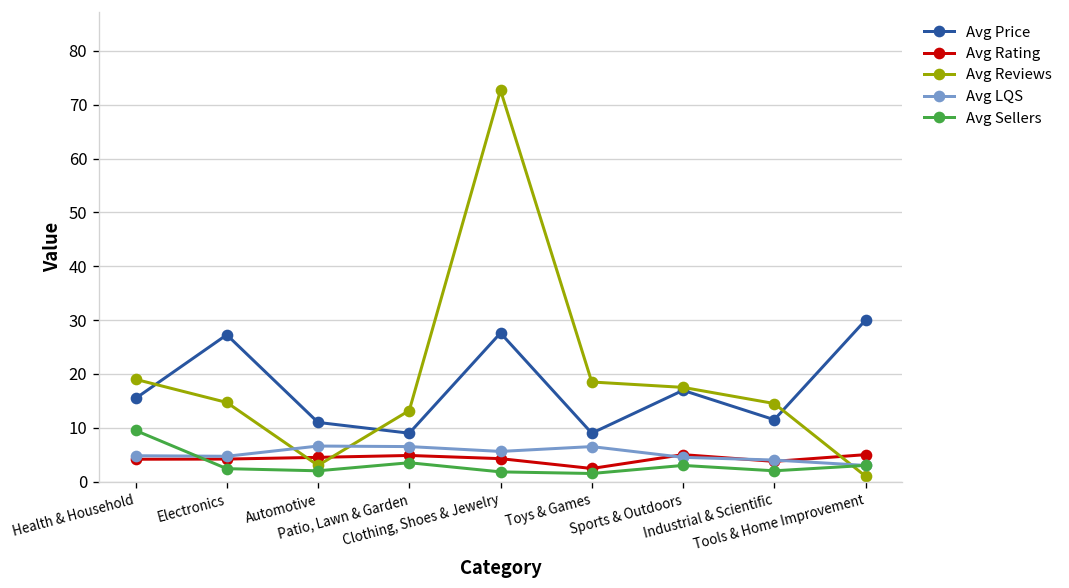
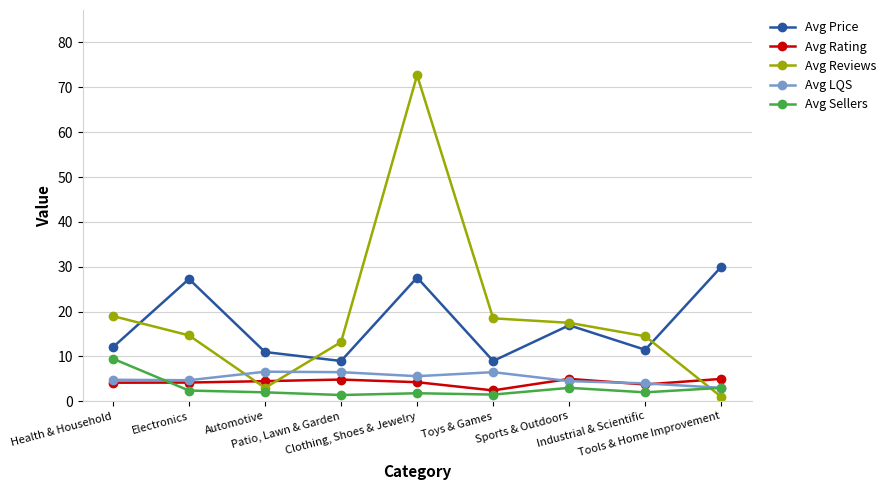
  {
    "Avg Price": {
-     "Health & Household": 15,
+     "Health & Household": 12,
      "Electronics": 27,
      "Automotive": 11,
      "Patio, Lawn & Garden": 9,
      "Clothing, Shoes & Jewelry": 28,
      "Toys & Games": 9,
      "Industrial & Scientific": 11,
      "Tools & Home Improvement": 30
    },
    "Avg Rating": {
      "Health & Household": 4,
      "Automotive": 5,
      "Patio, Lawn & Garden": 5,
      "Clothing, Shoes & Jewelry": 4,
      "Toys & Games": 2,
      "Tools & Home Improvement": 5
    },
    "Avg Reviews": {
      "Health & Household": 19,
      "Electronics": 15,
      "Automotive": 3,
      "Patio, Lawn & Garden": 13,
      "Clothing, Shoes & Jewelry": 73,
      "Toys & Games": 19,
      "Industrial & Scientific": 15,
      "Tools & Home Improvement": 1
    },
    "Avg LQS": {
      "Health & Household": 5,
      "Automotive": 7,
      "Patio, Lawn & Garden": 7,
      "Clothing, Shoes & Jewelry": 6,
      "Toys & Games": 7
    },
    "Avg Sellers": {
      "Health & Household": 10,
      "Electronics": 2,
      "Automotive": 2,
-     "Patio, Lawn & Garden": 4,
+     "Patio, Lawn & Garden": 1,
      "Clothing, Shoes & Jewelry": 2,
      "Toys & Games": 2,
      "Sports & Outdoors": 3,
      "Industrial & Scientific": 2
    }
  }
